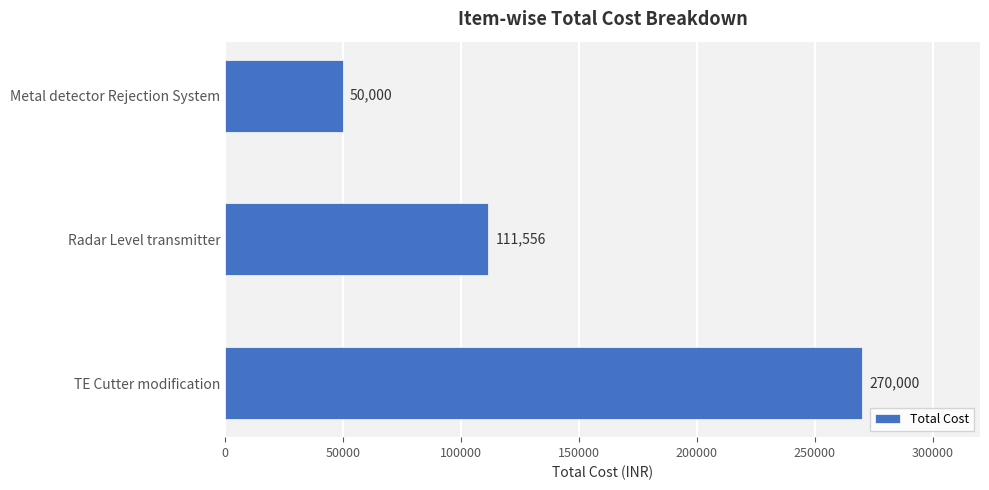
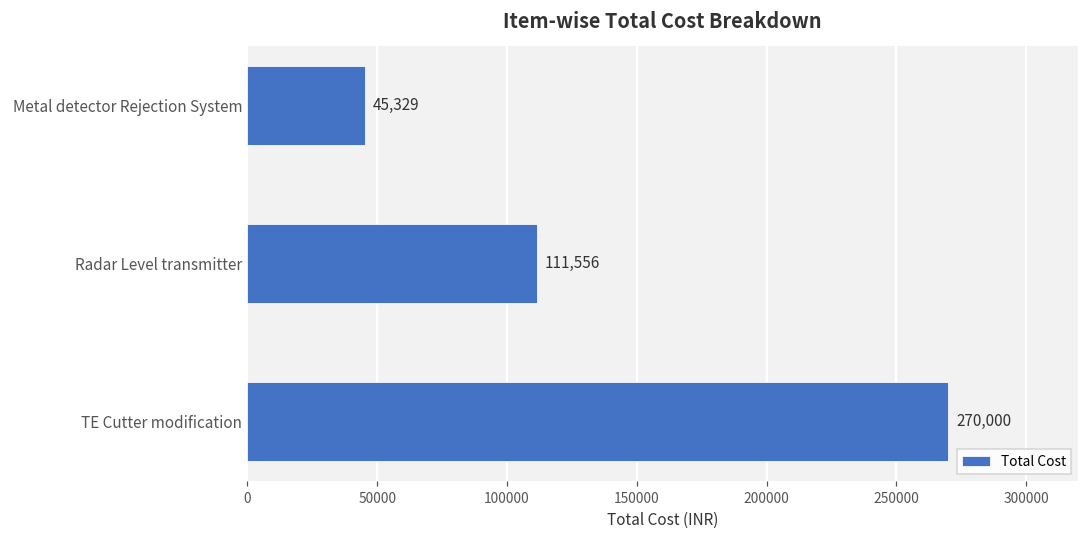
  {
-   "Metal detector Rejection System": "50,000",
+   "Metal detector Rejection System": "45,329",
    "Radar Level transmitter": "111,556",
    "TE Cutter modification": "270,000"
  }
